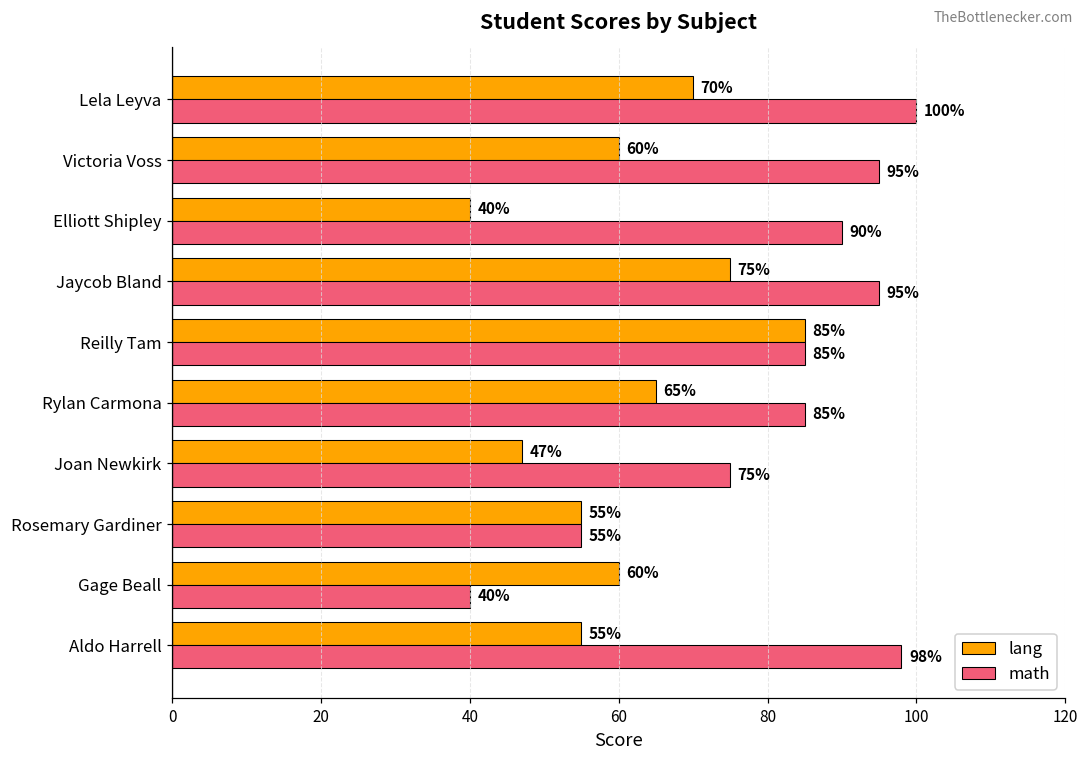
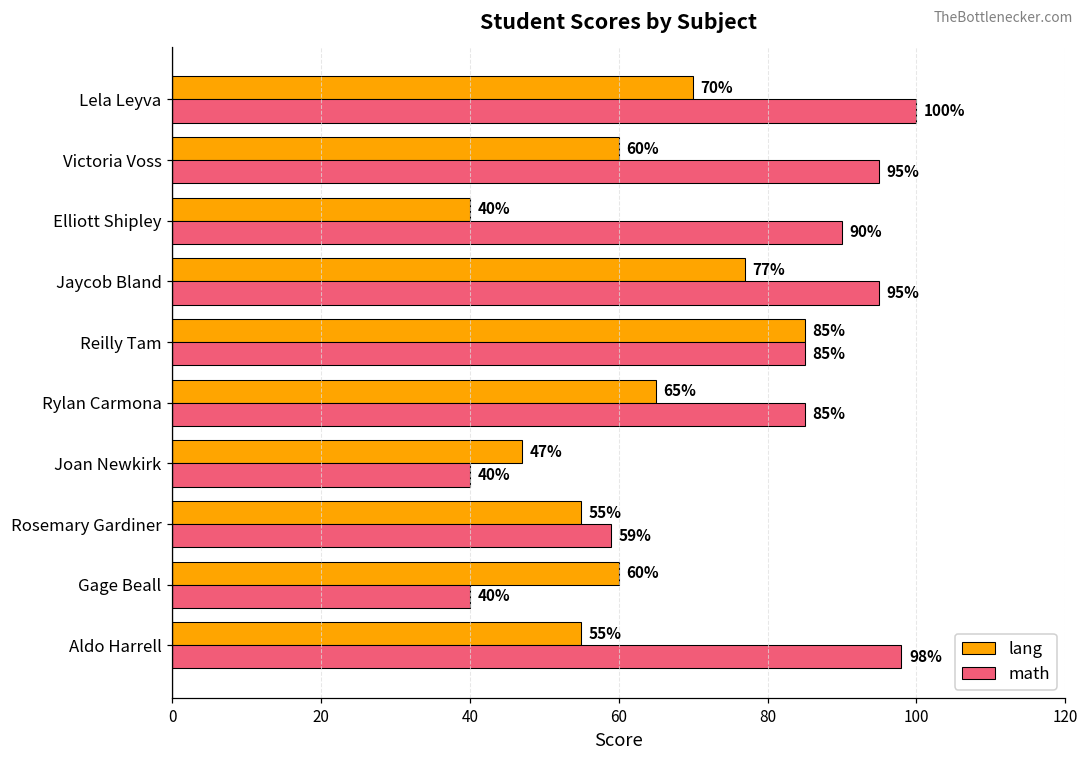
  {
    "lang": {
      "Lela Leyva": "70%",
      "Victoria Voss": "60%",
      "Elliott Shipley": "40%",
-     "Jaycob Bland": "75%",
+     "Jaycob Bland": "77%",
      "Reilly Tam": "85%",
      "Rylan Carmona": "65%",
      "Joan Newkirk": "47%",
      "Rosemary Gardiner": "55%",
      "Gage Beall": "60%",
      "Aldo Harrell": "55%"
    },
    "math": {
      "Lela Leyva": "100%",
      "Victoria Voss": "95%",
      "Elliott Shipley": "90%",
      "Jaycob Bland": "95%",
      "Reilly Tam": "85%",
      "Rylan Carmona": "85%",
-     "Joan Newkirk": "75%",
-     "Rosemary Gardiner": "55%",
+     "Joan Newkirk": "40%",
+     "Rosemary Gardiner": "59%",
      "Gage Beall": "40%",
      "Aldo Harrell": "98%"
    }
  }
